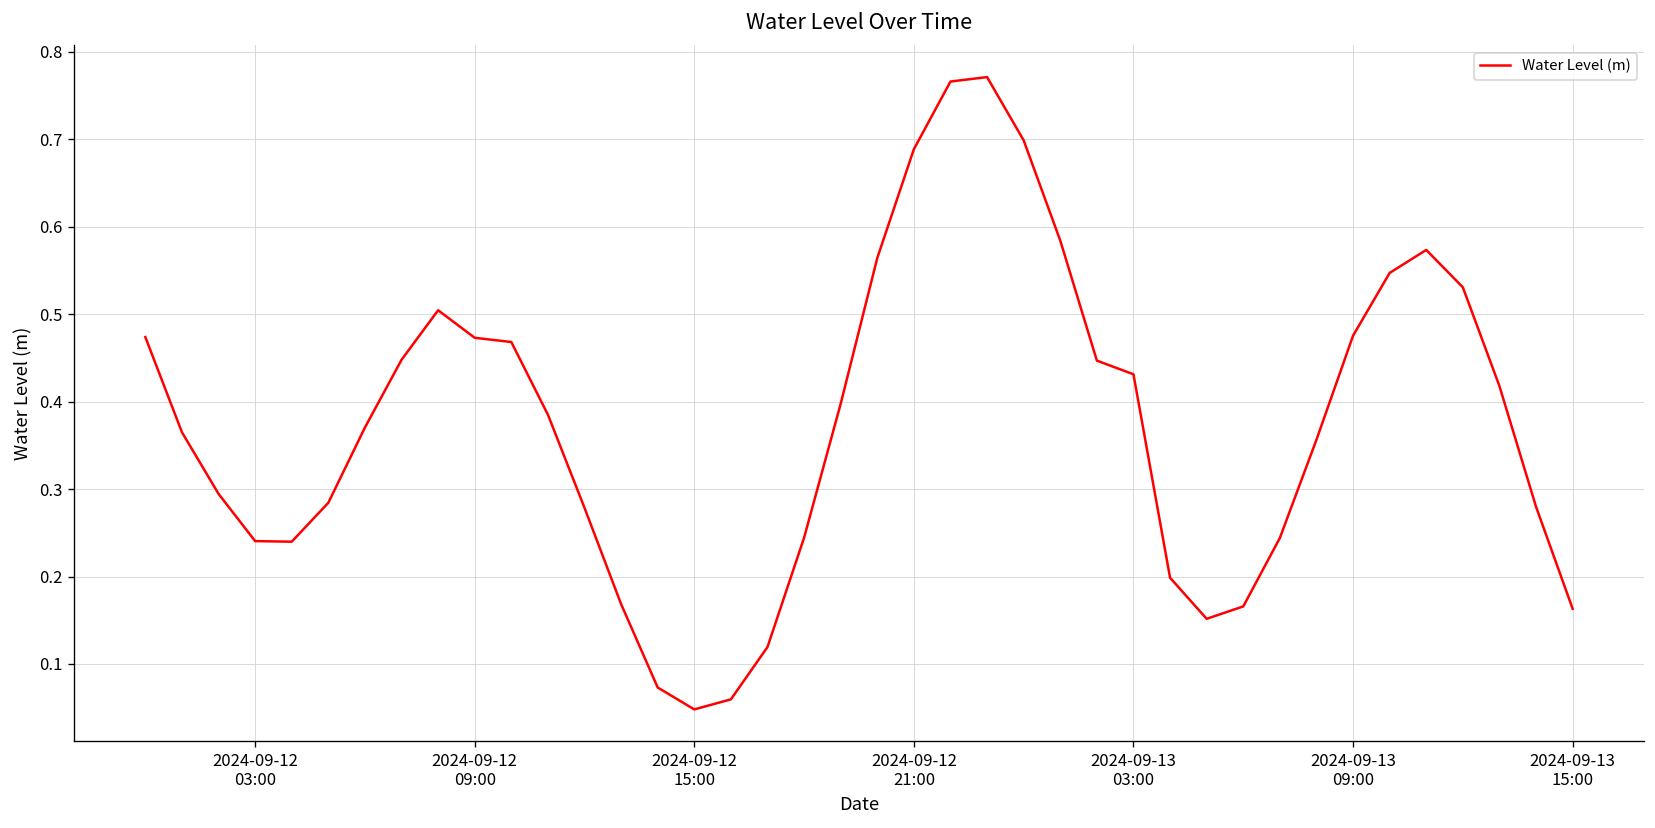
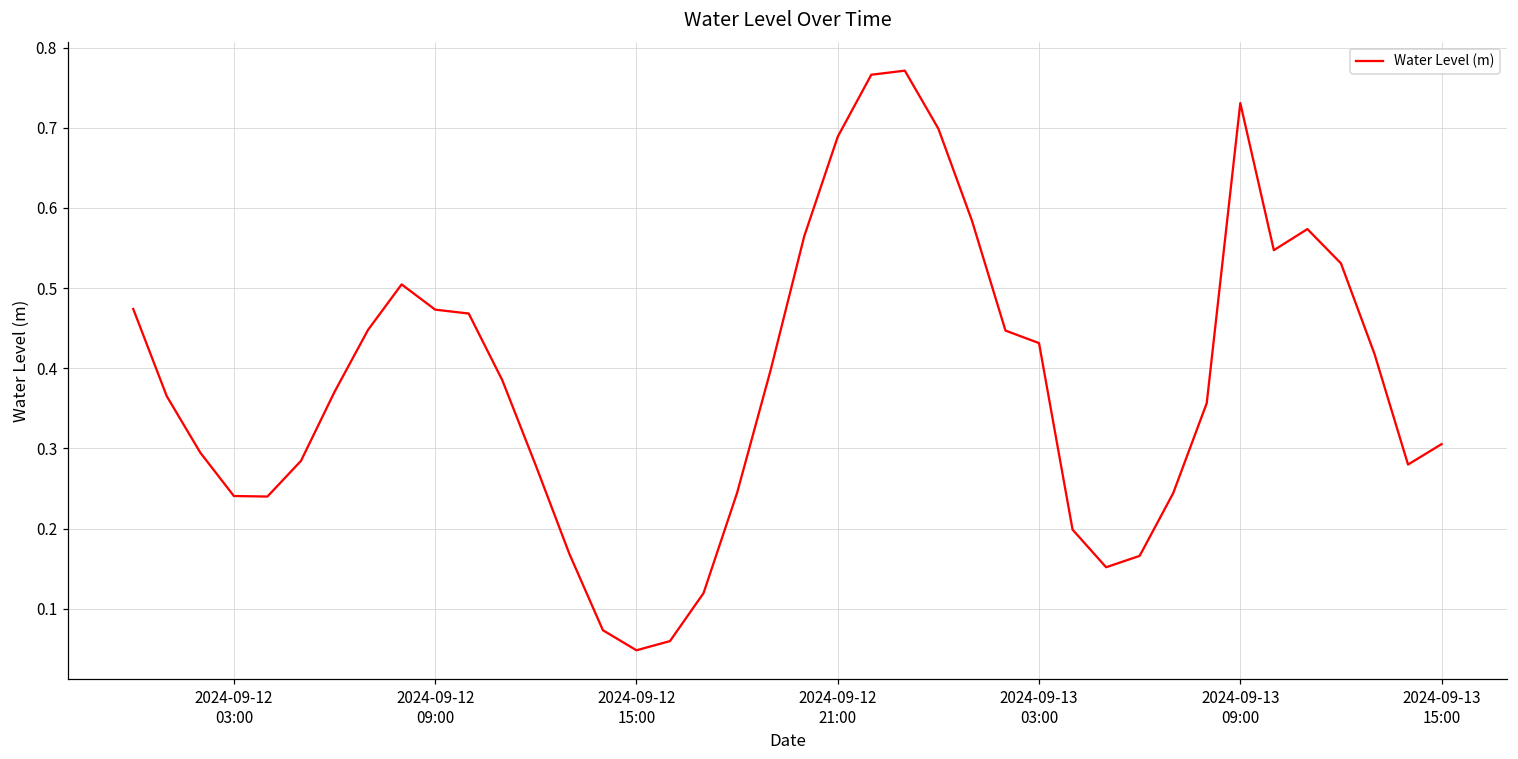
  {
    "2024-09-12 03:00": 0.24,
    "2024-09-12 09:00": 0.47,
    "2024-09-12 15:00": 0.05,
    "2024-09-12 21:00": 0.69,
    "2024-09-13 03:00": 0.43,
-   "2024-09-13 09:00": 0.48,
-   "2024-09-13 15:00": 0.16
+   "2024-09-13 09:00": 0.73,
+   "2024-09-13 15:00": 0.31
  }
